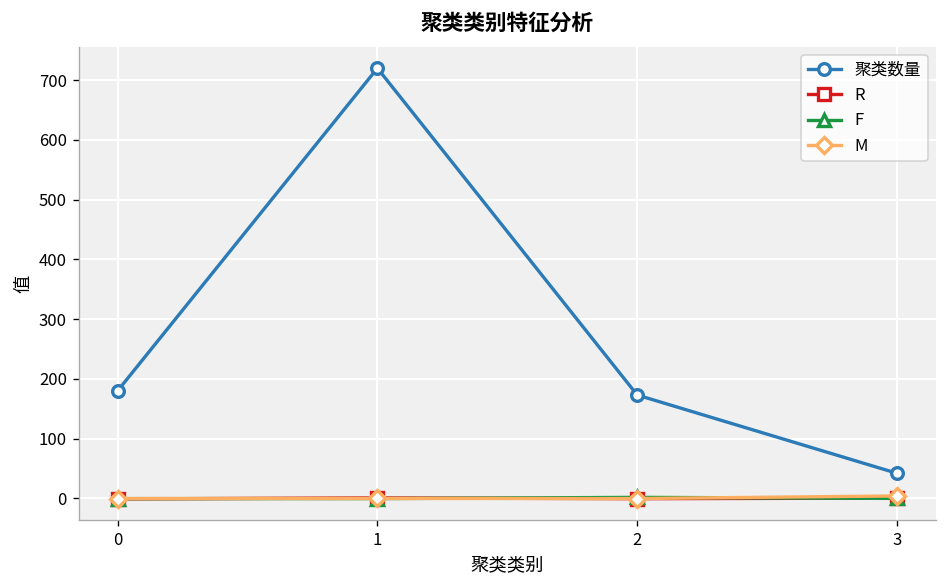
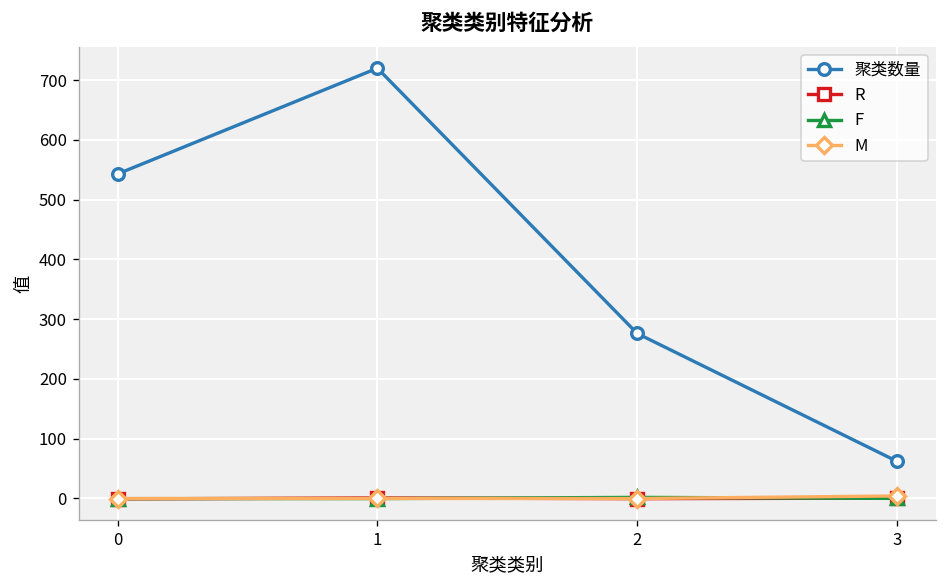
  {
    "聚类数量": {
-     "0": 180,
+     "0": 540,
      "1": 720,
-     "2": 170,
-     "3": 40
+     "2": 280,
+     "3": 60
    }
  }
